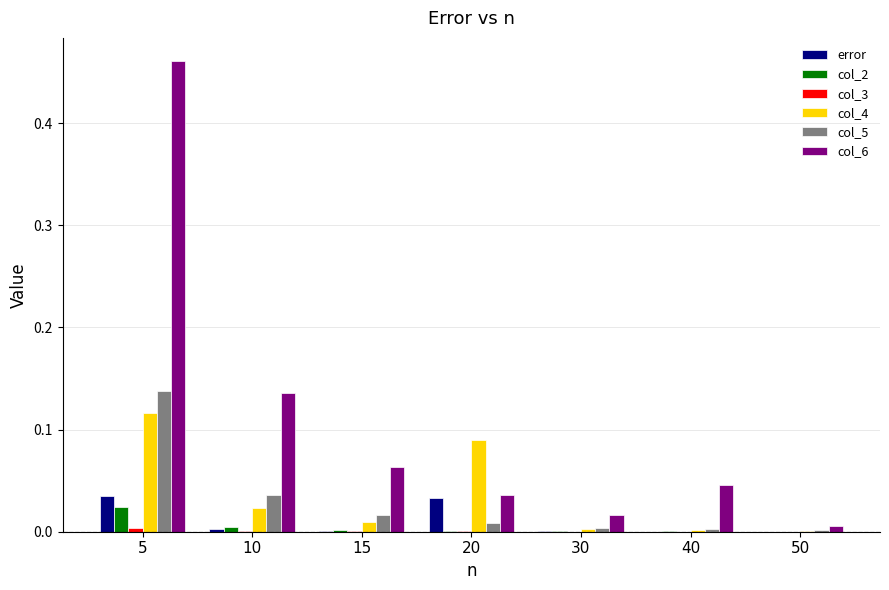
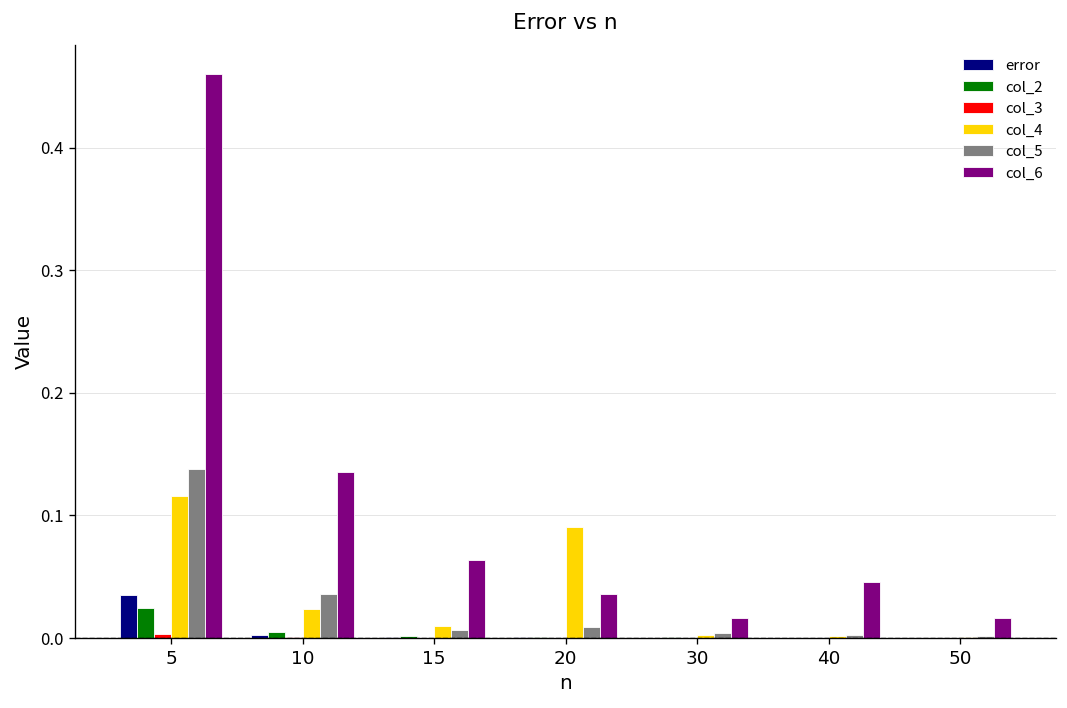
  {
    "error": {
      "5": 0.035,
      "10": 0.003,
-     "20": 0.033
+     "20": 0.001
    },
    "col_2": {
      "5": 0.024,
      "10": 0.005
    },
    "col_3": {
      "5": 0.003
    },
    "col_4": {
      "5": 0.116,
      "10": 0.024,
      "15": 0.010,
      "20": 0.090
    },
    "col_5": {
      "5": 0.138,
      "10": 0.036,
-     "15": 0.016,
+     "15": 0.007,
      "20": 0.009,
      "30": 0.004
    },
    "col_6": {
      "5": 0.460,
      "10": 0.136,
      "15": 0.063,
      "20": 0.036,
      "30": 0.016,
      "40": 0.046,
-     "50": 0.006
+     "50": 0.016
    }
  }
